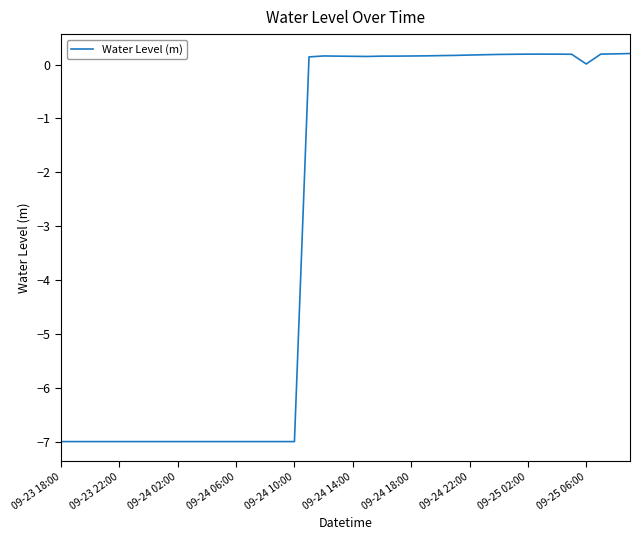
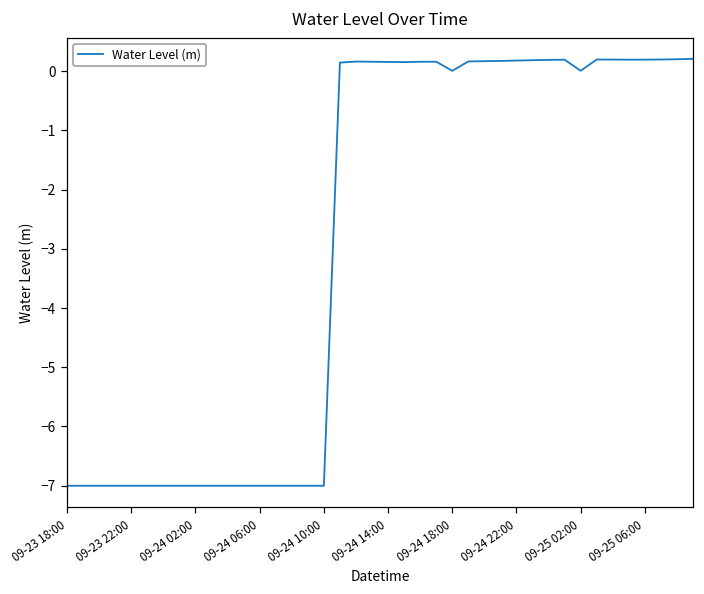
  {
    "09-23 18:00": -7.0,
    "09-23 22:00": -7.0,
    "09-24 02:00": -7.0,
    "09-24 06:00": -7.0,
    "09-24 10:00": -7.0,
    "09-24 14:00": 0.2,
-   "09-24 18:00": 0.2,
+   "09-24 18:00": 0.0,
    "09-24 22:00": 0.2,
-   "09-25 02:00": 0.2,
-   "09-25 06:00": 0.0
+   "09-25 02:00": 0.0,
+   "09-25 06:00": 0.2
  }
